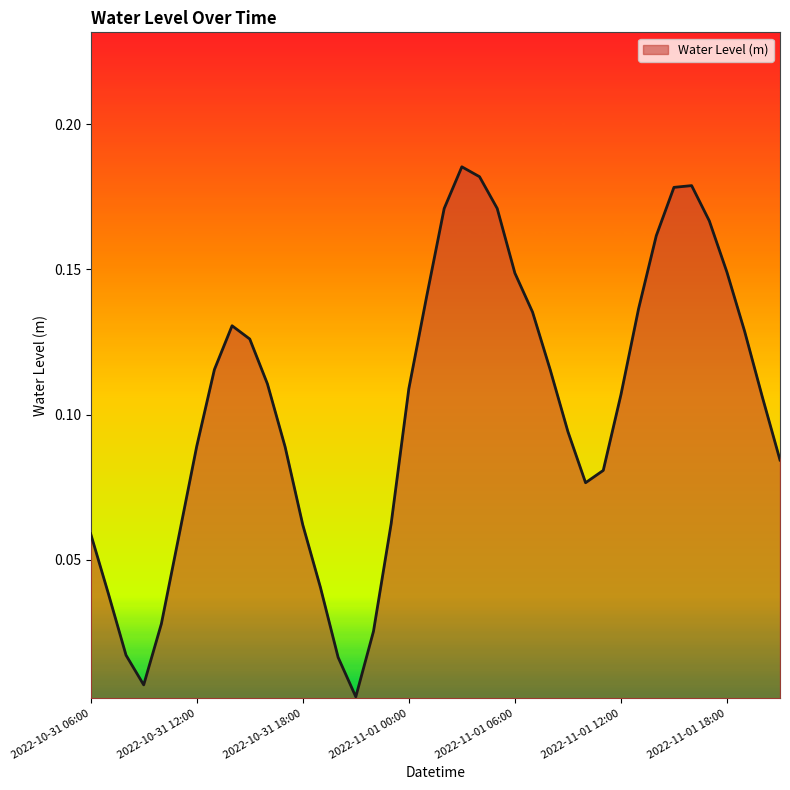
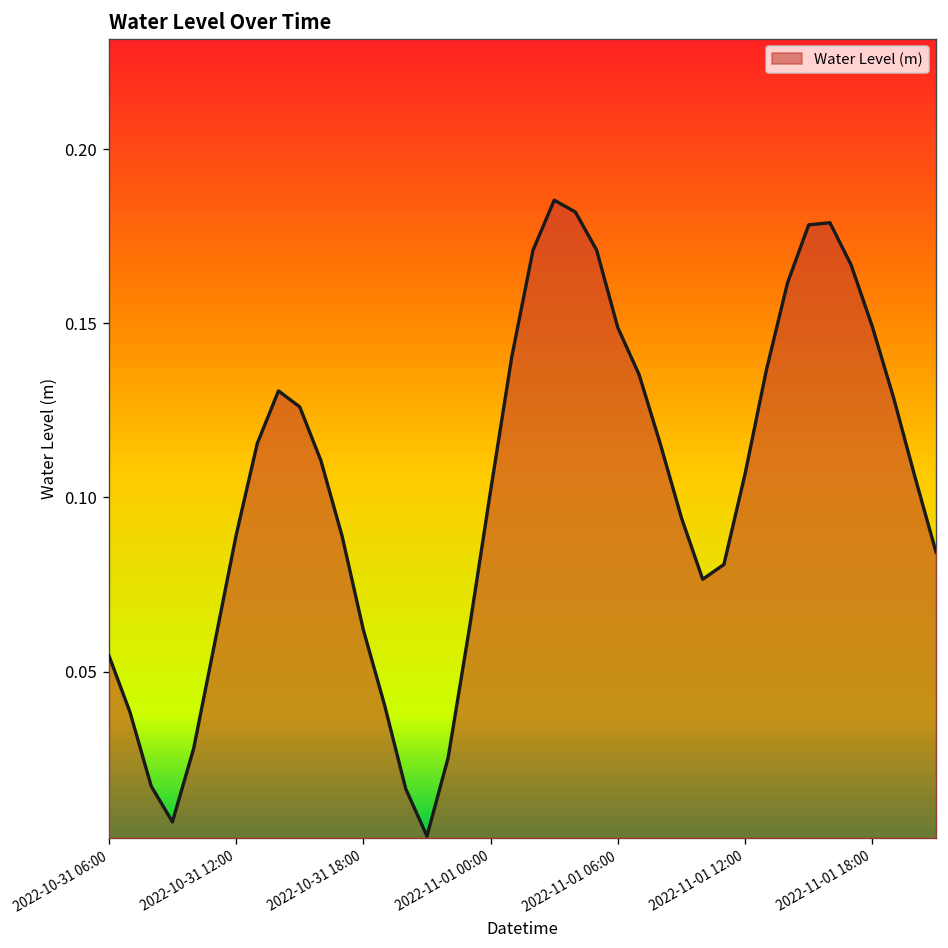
  {
-   "2022-10-31 06:00": 0.059,
+   "2022-10-31 06:00": 0.055,
    "2022-10-31 12:00": 0.089,
    "2022-10-31 18:00": 0.062,
-   "2022-11-01 00:00": 0.109,
+   "2022-11-01 00:00": 0.102,
    "2022-11-01 06:00": 0.149,
    "2022-11-01 12:00": 0.107,
    "2022-11-01 18:00": 0.149
  }
